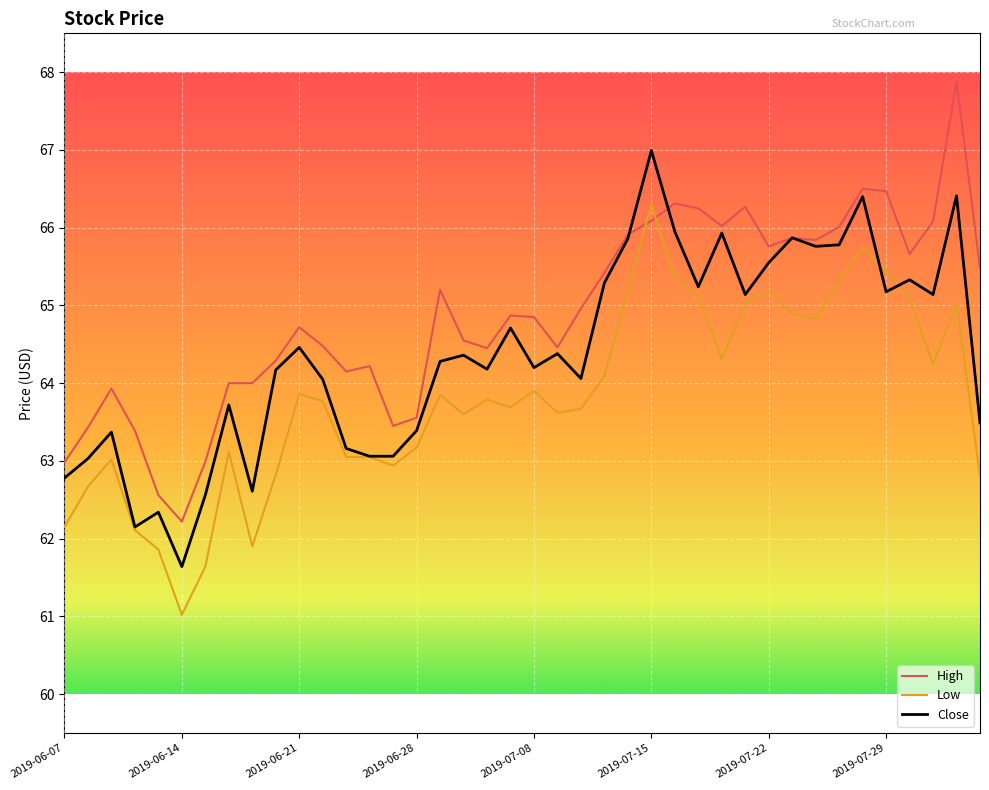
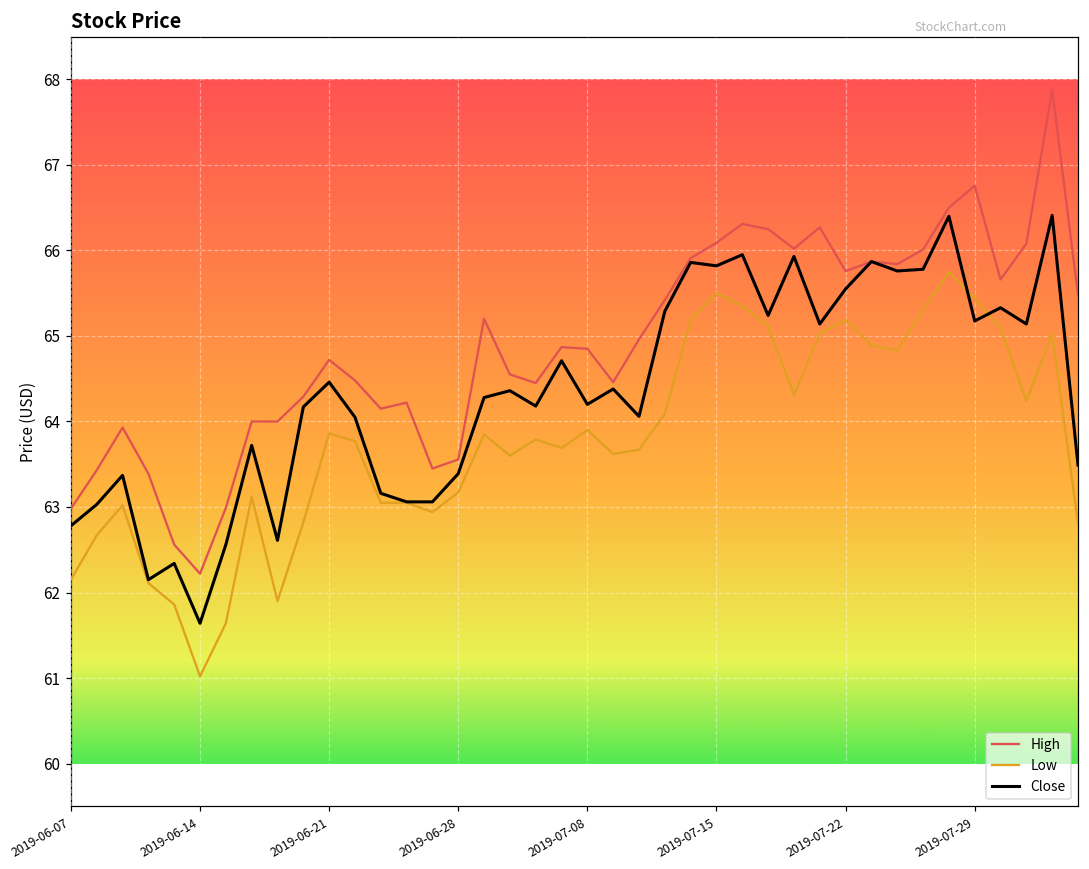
  {
    "High": {
      "2019-06-07": 63.0,
      "2019-06-14": 62.2,
      "2019-06-21": 64.7,
      "2019-06-28": 63.6,
      "2019-07-08": 64.8,
      "2019-07-15": 66.1,
      "2019-07-22": 65.8,
-     "2019-07-29": 66.5
+     "2019-07-29": 66.8
    },
    "Low": {
      "2019-06-07": 62.2,
      "2019-06-14": 61.0,
      "2019-06-21": 63.9,
      "2019-06-28": 63.2,
      "2019-07-08": 63.9,
-     "2019-07-15": 66.3,
+     "2019-07-15": 65.5,
      "2019-07-22": 65.2,
      "2019-07-29": 65.4
    },
    "Close": {
      "2019-06-07": 62.8,
      "2019-06-14": 61.6,
      "2019-06-21": 64.5,
      "2019-06-28": 63.4,
      "2019-07-08": 64.2,
-     "2019-07-15": 67.0,
+     "2019-07-15": 65.8,
      "2019-07-22": 65.6,
      "2019-07-29": 65.2
    }
  }
